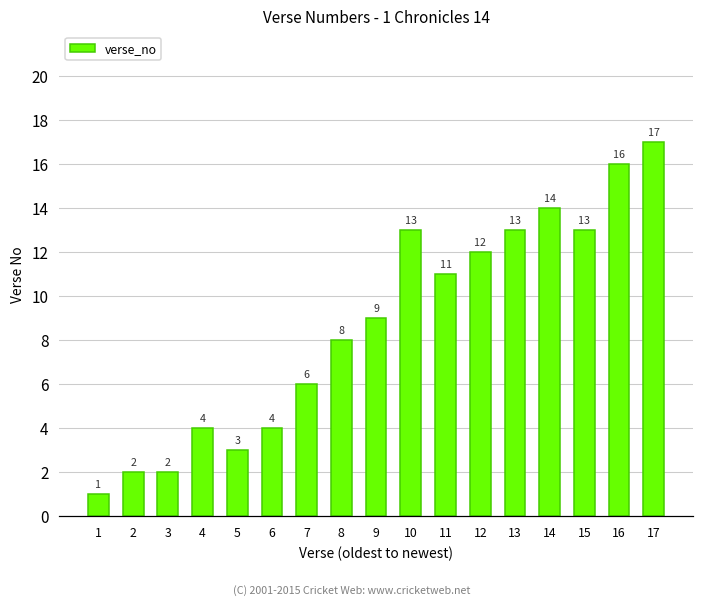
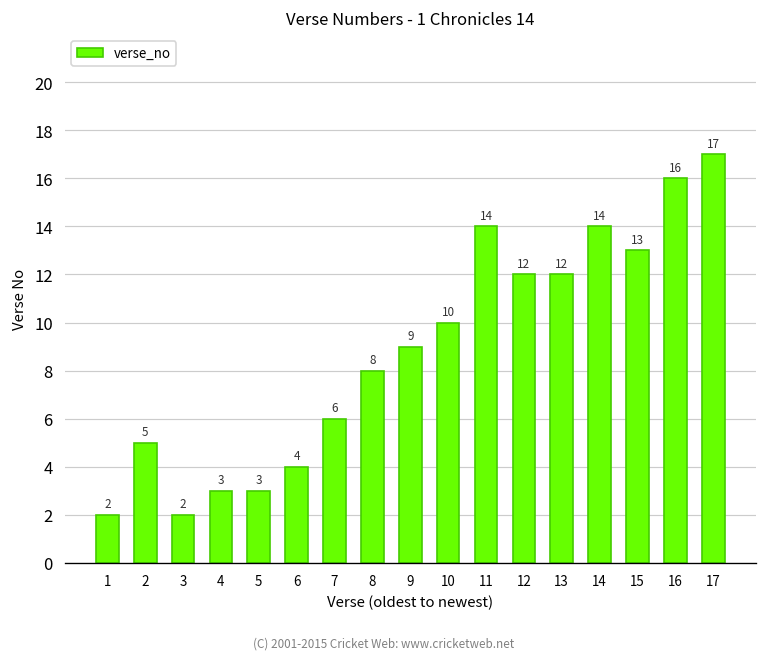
  {
-   "1": 1,
-   "2": 2,
+   "1": 2,
+   "2": 5,
    "3": 2,
-   "4": 4,
+   "4": 3,
    "5": 3,
    "6": 4,
    "7": 6,
    "8": 8,
    "9": 9,
-   "10": 13,
-   "11": 11,
+   "10": 10,
+   "11": 14,
    "12": 12,
-   "13": 13,
+   "13": 12,
    "14": 14,
    "15": 13,
    "16": 16,
    "17": 17
  }
